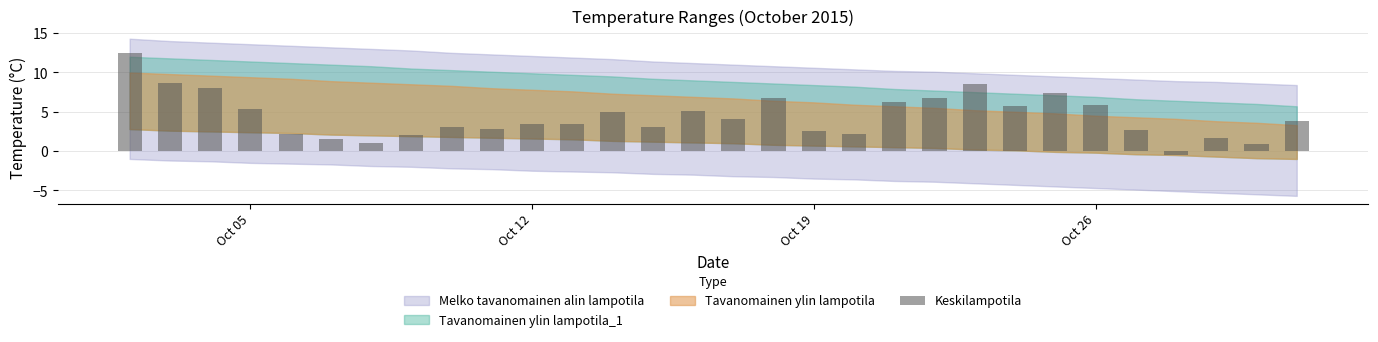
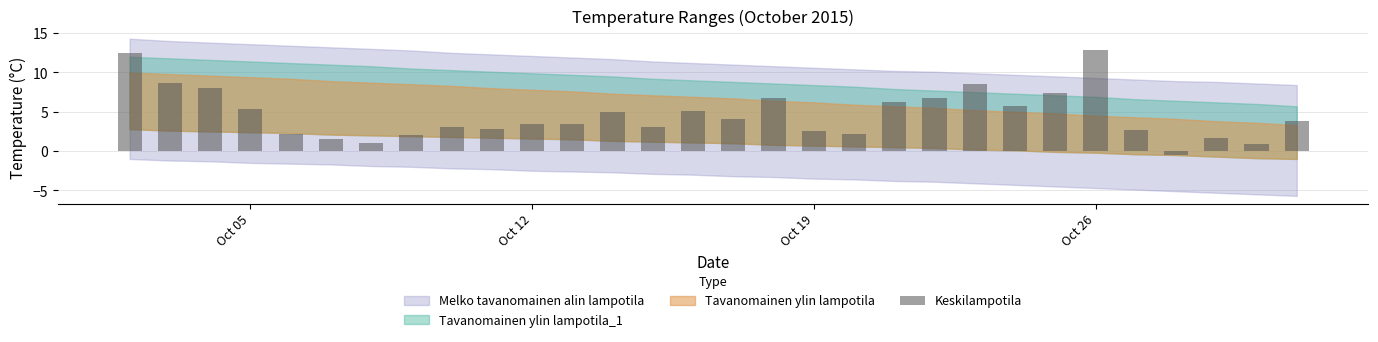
  {
    "Keskilampotila": {
      "Oct 05": 5,
      "Oct 12": 4,
      "Oct 19": 3,
-     "Oct 26": 6
+     "Oct 26": 13
    }
  }
